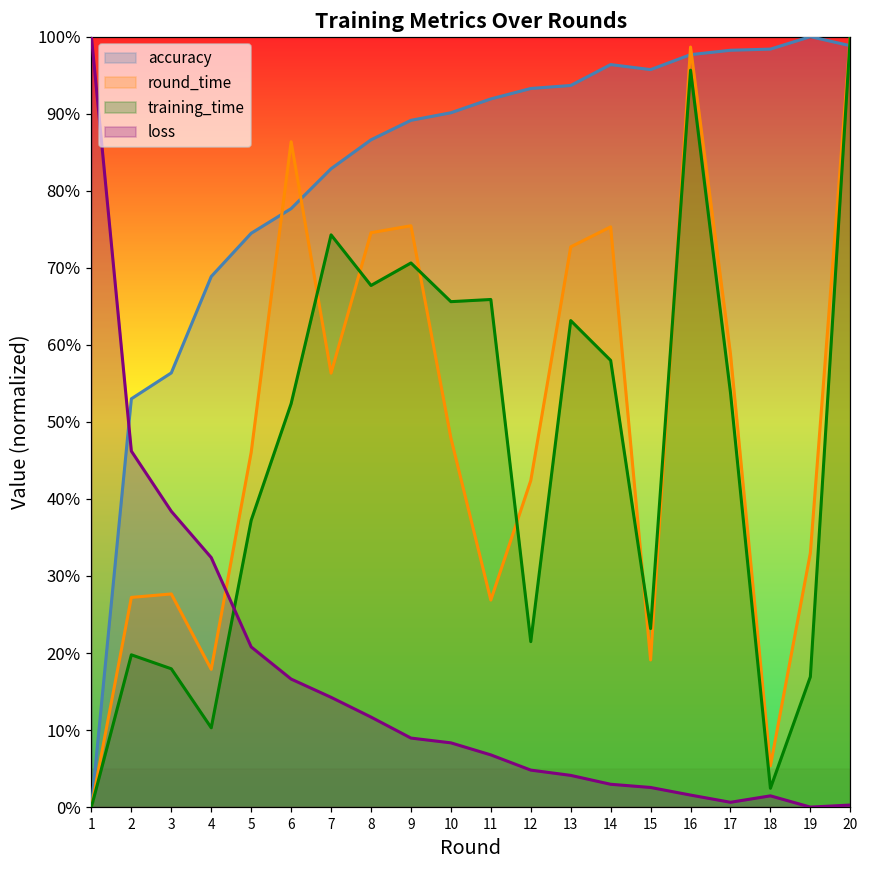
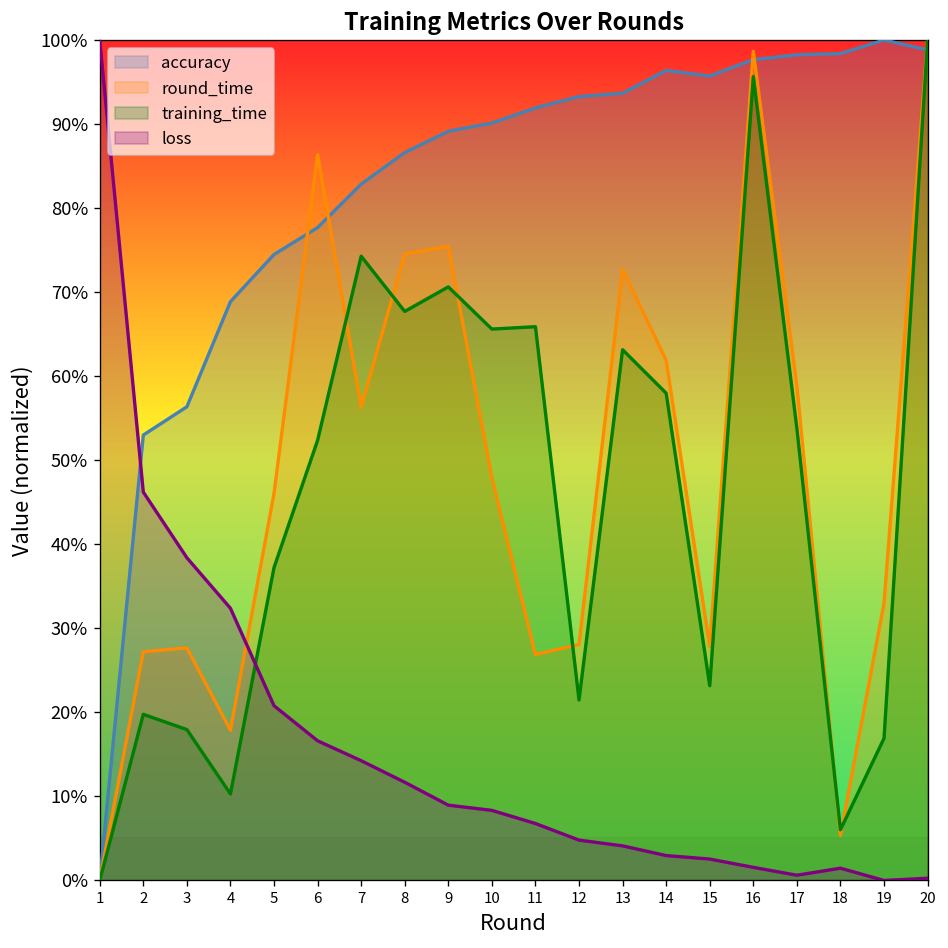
  {
    "round_time": {
      "2": "27%",
      "3": "28%",
      "4": "18%",
      "5": "46%",
      "6": "86%",
      "7": "56%",
      "8": "75%",
      "9": "75%",
      "10": "48%",
      "11": "27%",
-     "12": "42%",
+     "12": "28%",
      "13": "73%",
-     "14": "75%",
-     "15": "19%",
+     "14": "62%",
+     "15": "28%",
      "16": "99%",
      "17": "59%",
      "18": "5%",
      "19": "33%"
    },
    "training_time": {
      "2": "20%",
      "3": "18%",
      "4": "10%",
      "5": "37%",
      "6": "52%",
      "7": "74%",
      "8": "68%",
      "9": "71%",
      "10": "66%",
      "11": "66%",
      "12": "21%",
      "13": "63%",
      "14": "58%",
      "15": "23%",
      "16": "96%",
      "17": "54%",
-     "18": "2%",
+     "18": "6%",
      "19": "17%"
    }
  }
